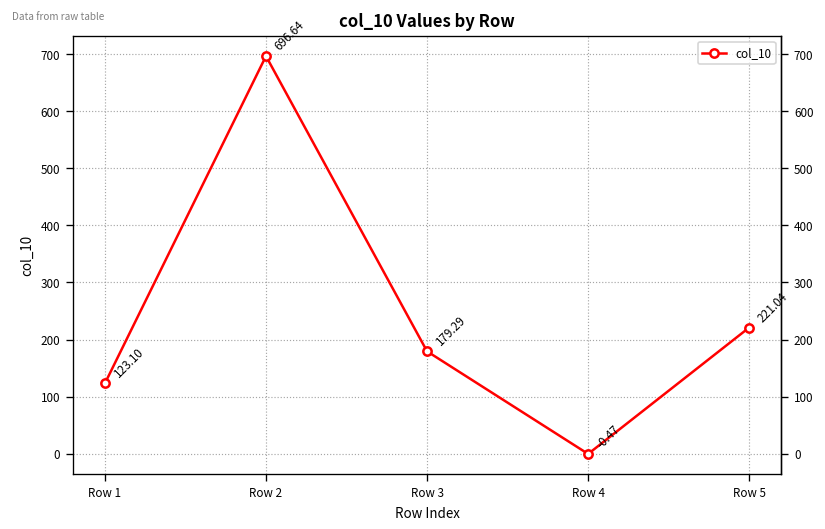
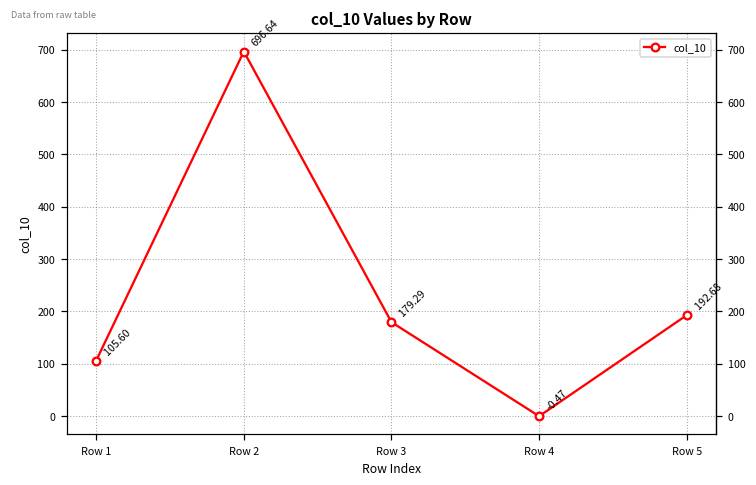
  {
-   "Row 1": 123.10,
+   "Row 1": 105.60,
    "Row 2": 696.64,
    "Row 3": 179.29,
    "Row 4": -0.47,
-   "Row 5": 221.04
+   "Row 5": 192.68
  }
